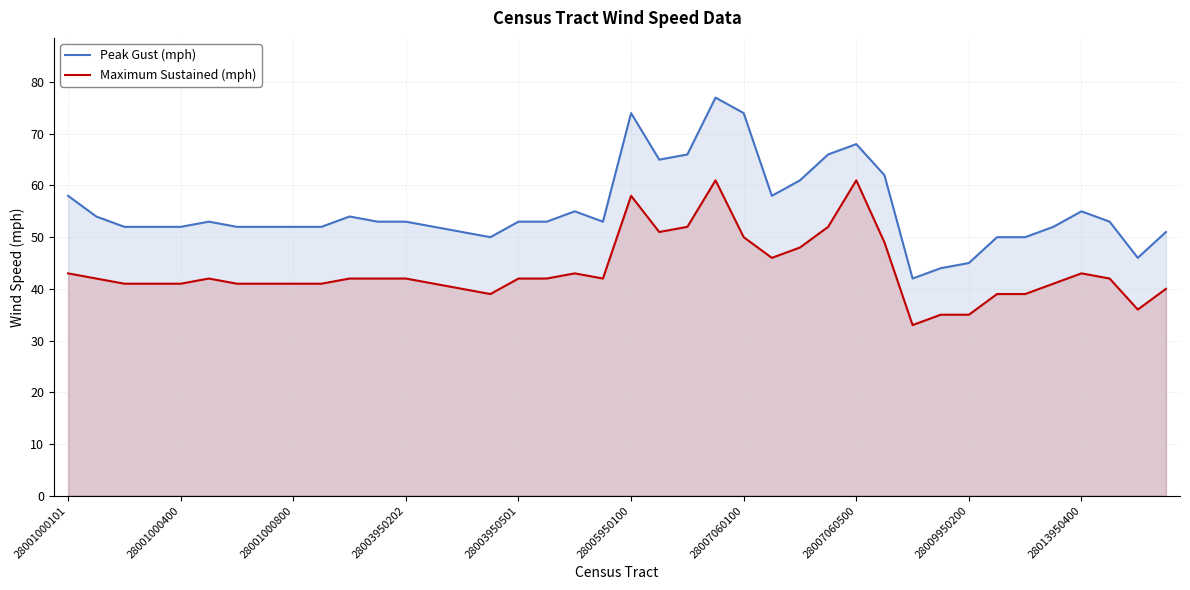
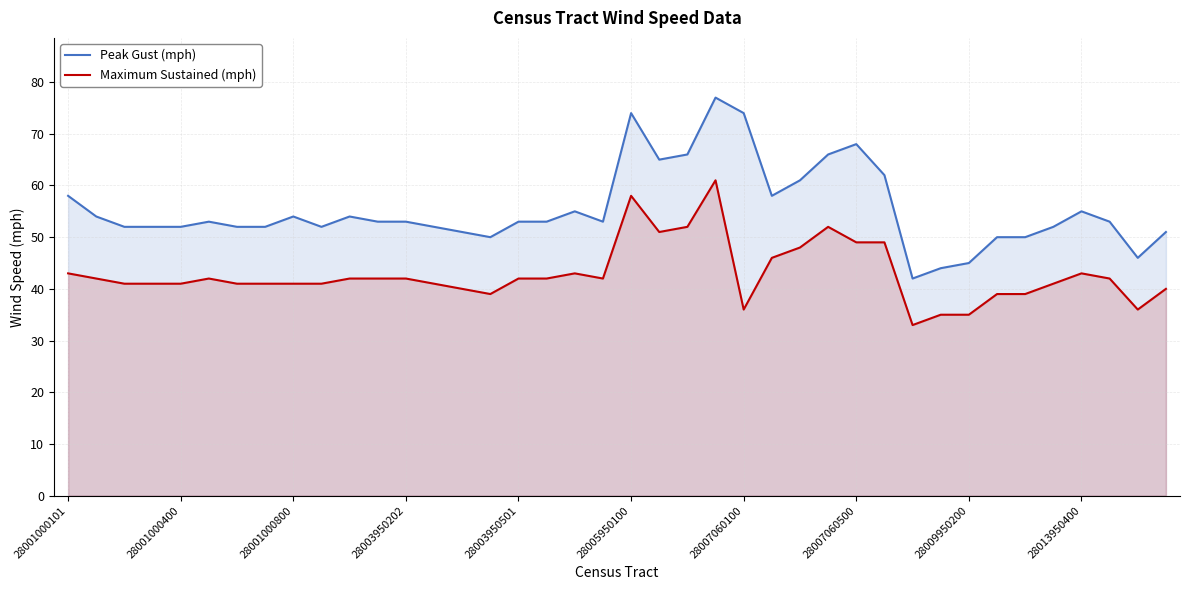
  {
    "Peak Gust (mph)": {
      "28001000101": 58,
      "28001000400": 52,
-     "28001000800": 52,
+     "28001000800": 54,
      "28003950202": 53,
      "28003950501": 53,
      "28005950100": 74,
      "28007060100": 74,
      "28007060500": 68,
      "28009950200": 45,
      "28013950400": 55
    },
    "Maximum Sustained (mph)": {
      "28001000101": 43,
      "28001000400": 41,
      "28001000800": 41,
      "28003950202": 42,
      "28003950501": 42,
      "28005950100": 58,
-     "28007060100": 50,
-     "28007060500": 61,
+     "28007060100": 36,
+     "28007060500": 49,
      "28009950200": 35,
      "28013950400": 43
    }
  }
